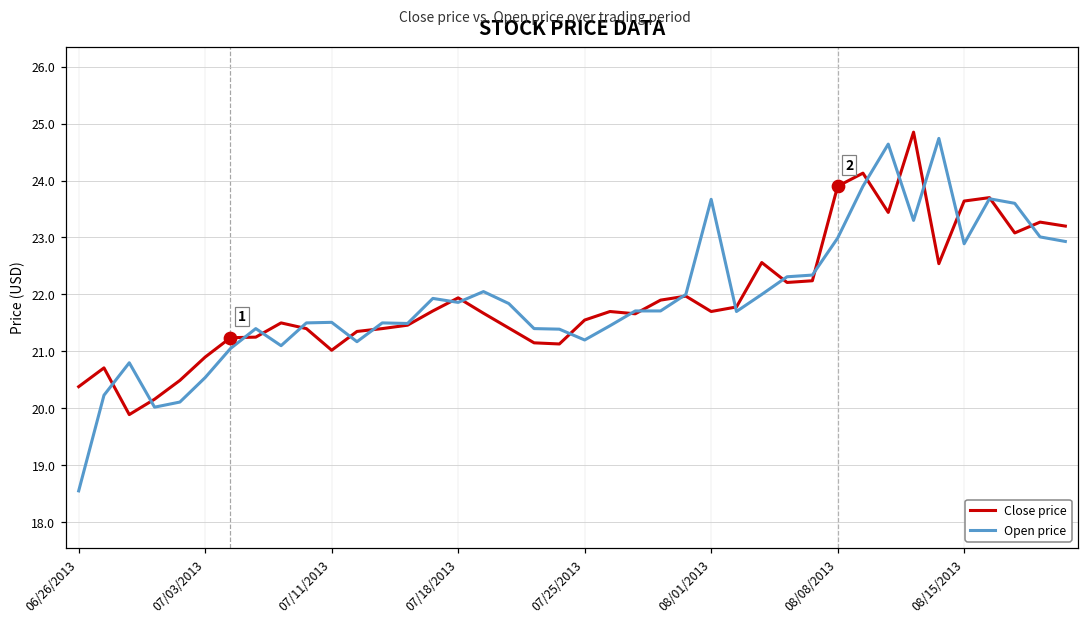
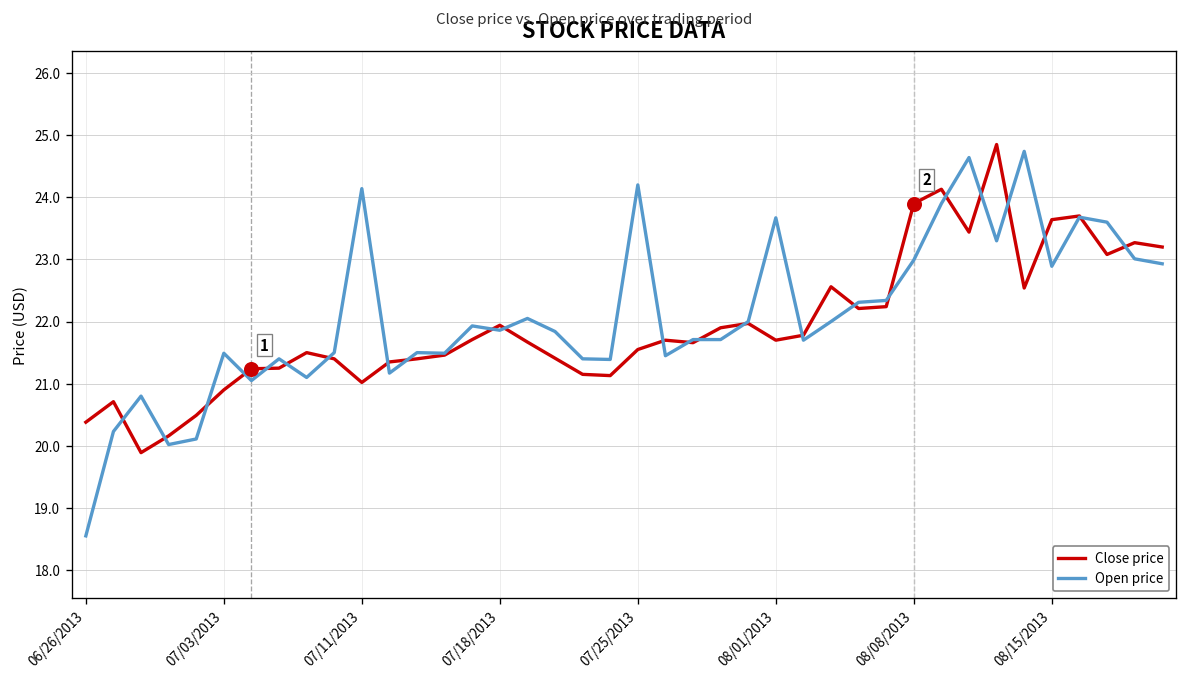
  {
    "Open price": {
      "06/26/2013": 18.6,
-     "07/03/2013": 20.5,
-     "07/11/2013": 21.5,
+     "07/03/2013": 21.5,
+     "07/11/2013": 24.1,
      "07/18/2013": 21.9,
-     "07/25/2013": 21.2,
+     "07/25/2013": 24.2,
      "08/01/2013": 23.7,
      "08/08/2013": 23.0,
      "08/15/2013": 22.9
    }
  }
